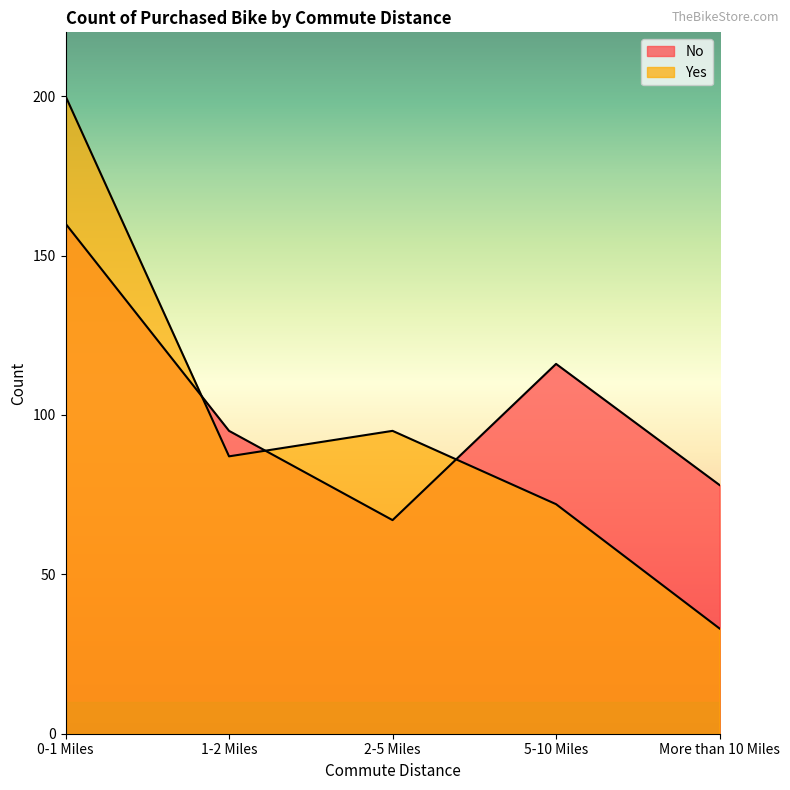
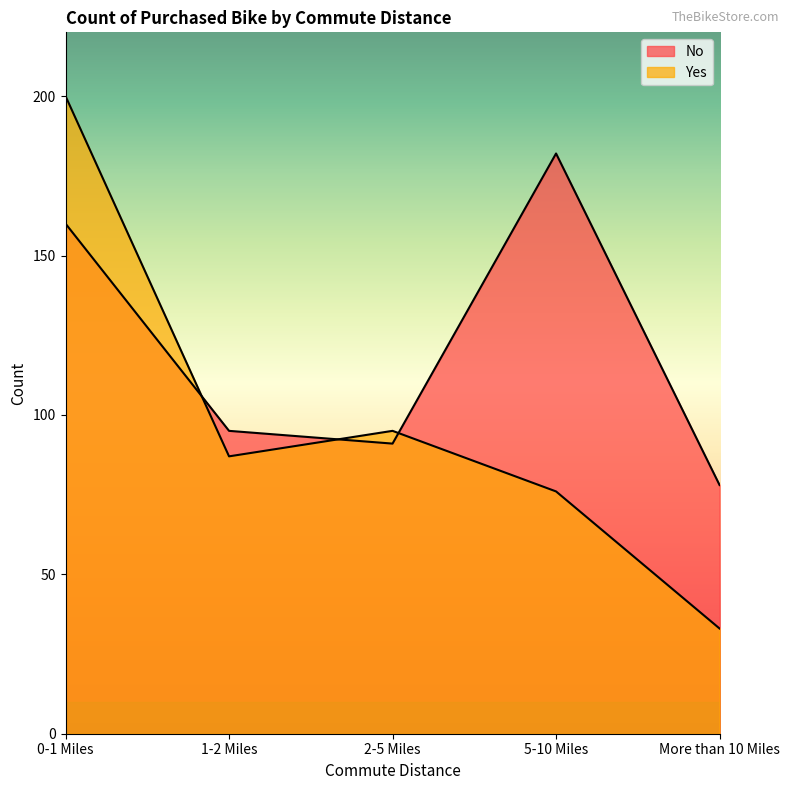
  {
    "No": {
      "0-1 Miles": 160,
      "1-2 Miles": 95,
-     "2-5 Miles": 67,
-     "5-10 Miles": 116,
+     "2-5 Miles": 91,
+     "5-10 Miles": 182,
      "More than 10 Miles": 78
    },
    "Yes": {
      "0-1 Miles": 200,
      "1-2 Miles": 87,
      "2-5 Miles": 95,
-     "5-10 Miles": 72,
+     "5-10 Miles": 76,
      "More than 10 Miles": 33
    }
  }
